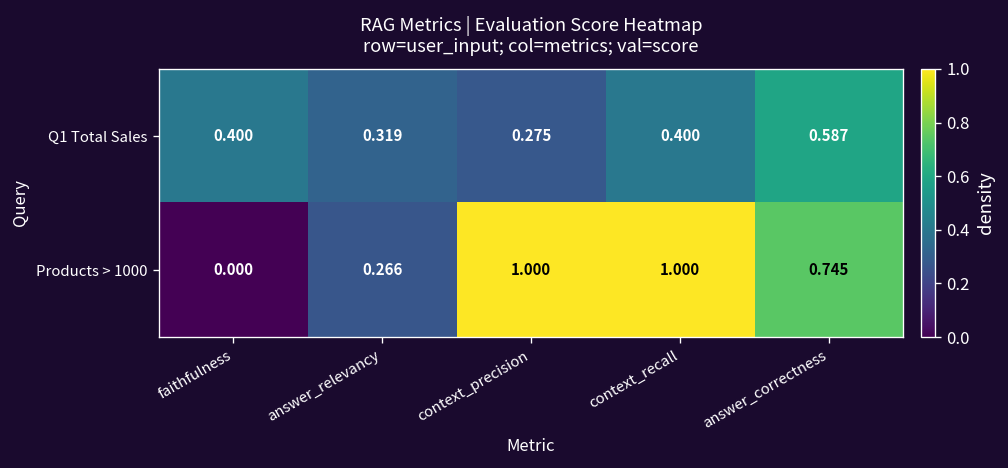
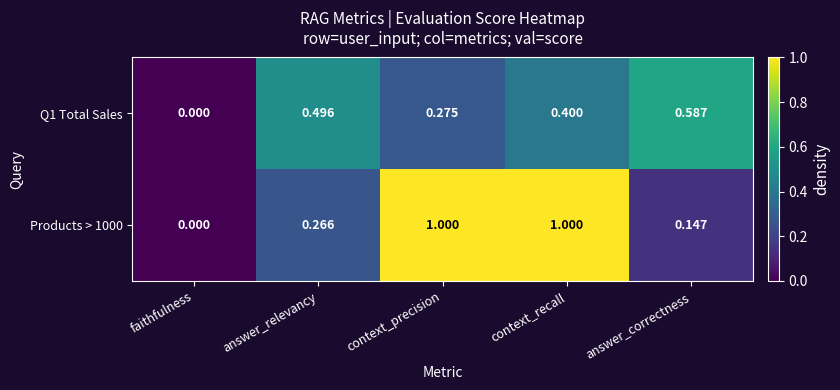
  {
    "Q1 Total Sales": {
-     "faithfulness": 0.400,
-     "answer_relevancy": 0.319,
+     "faithfulness": 0.000,
+     "answer_relevancy": 0.496,
      "context_precision": 0.275,
      "context_recall": 0.400,
      "answer_correctness": 0.587
    },
    "Products > 1000": {
      "faithfulness": 0.000,
      "answer_relevancy": 0.266,
      "context_precision": 1.000,
      "context_recall": 1.000,
-     "answer_correctness": 0.745
+     "answer_correctness": 0.147
    }
  }
